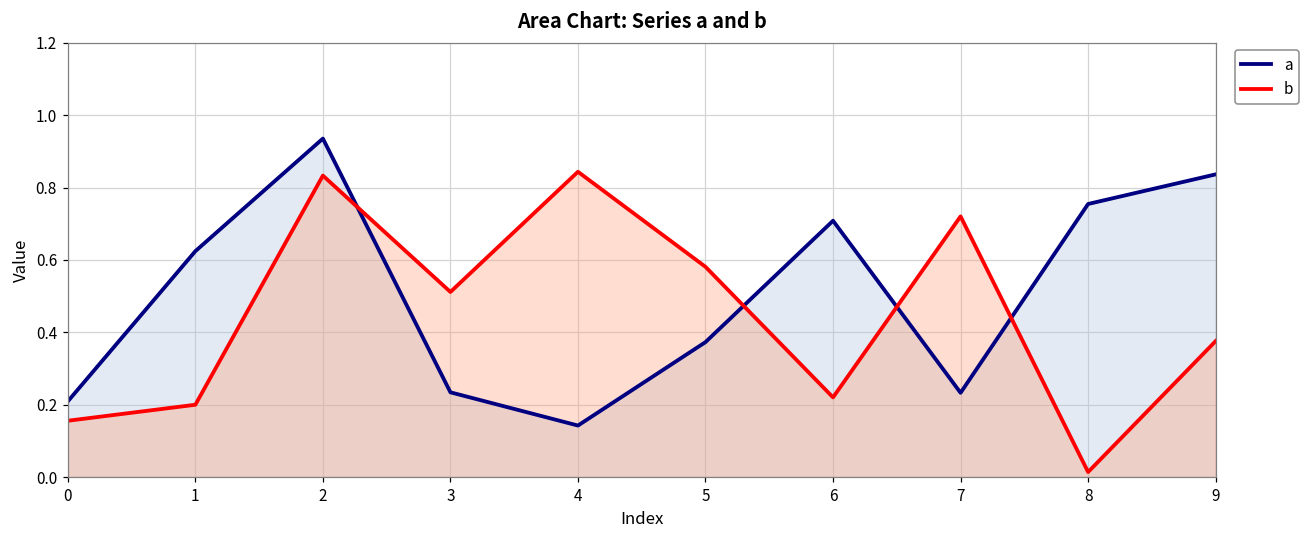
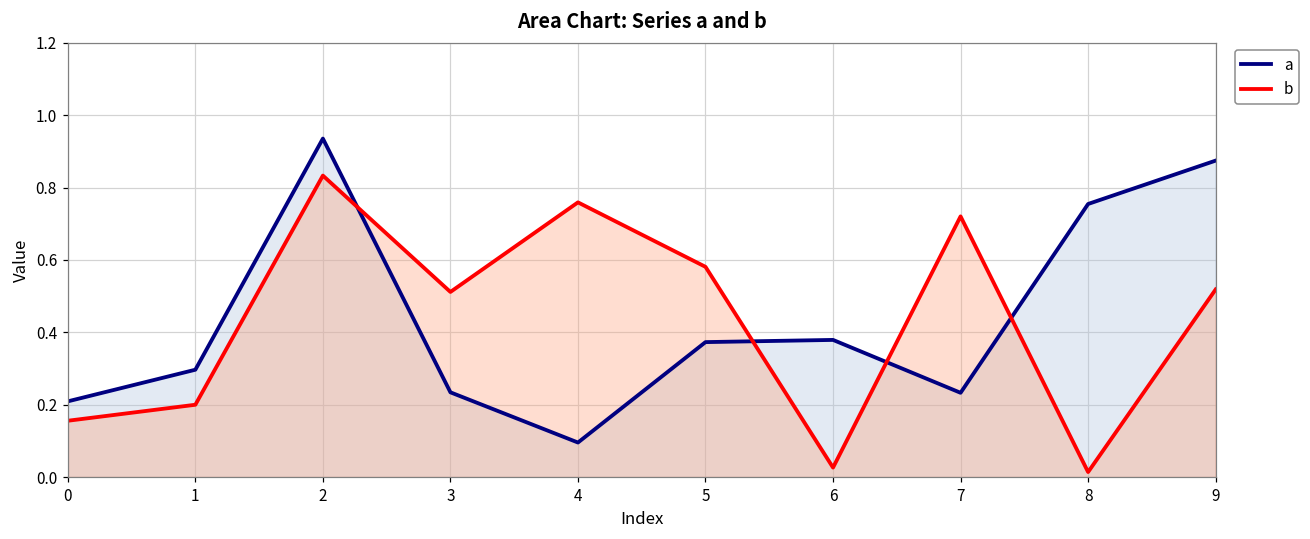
  {
    "a": {
      "0": 0.21,
-     "1": 0.62,
+     "1": 0.30,
      "2": 0.94,
      "3": 0.23,
-     "4": 0.14,
+     "4": 0.10,
      "5": 0.37,
-     "6": 0.71,
+     "6": 0.38,
      "7": 0.23,
      "8": 0.75,
-     "9": 0.84
+     "9": 0.87
    },
    "b": {
      "0": 0.16,
      "1": 0.20,
      "2": 0.83,
      "3": 0.51,
-     "4": 0.84,
+     "4": 0.76,
      "5": 0.58,
-     "6": 0.22,
+     "6": 0.03,
      "7": 0.72,
      "8": 0.01,
-     "9": 0.38
+     "9": 0.52
    }
  }
